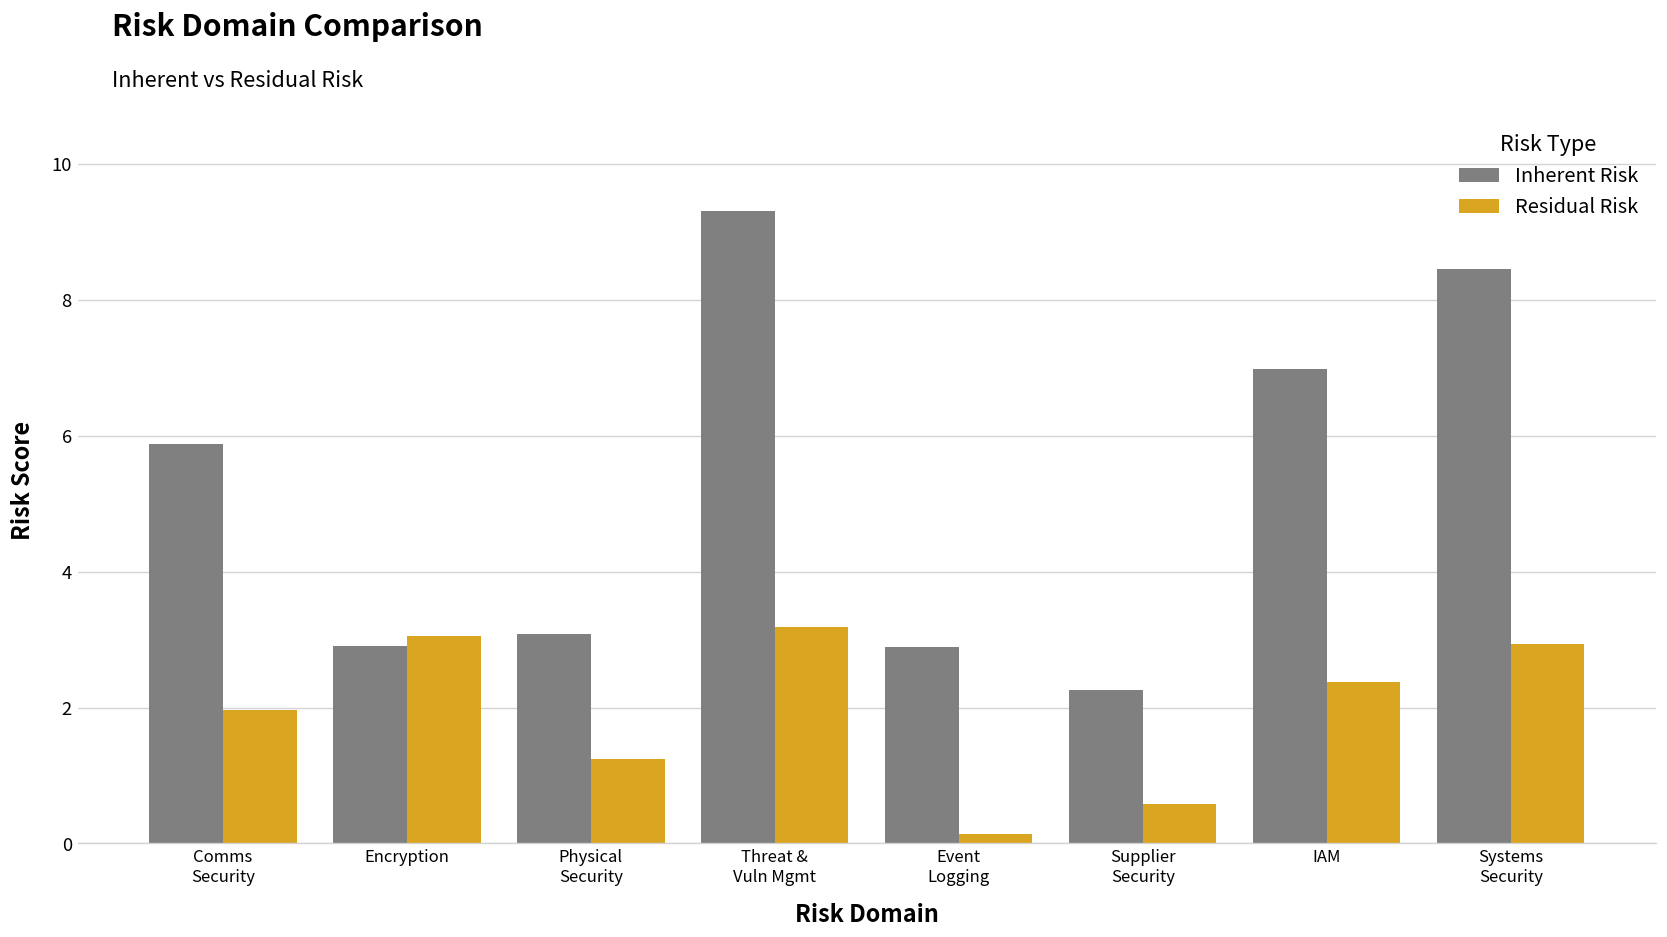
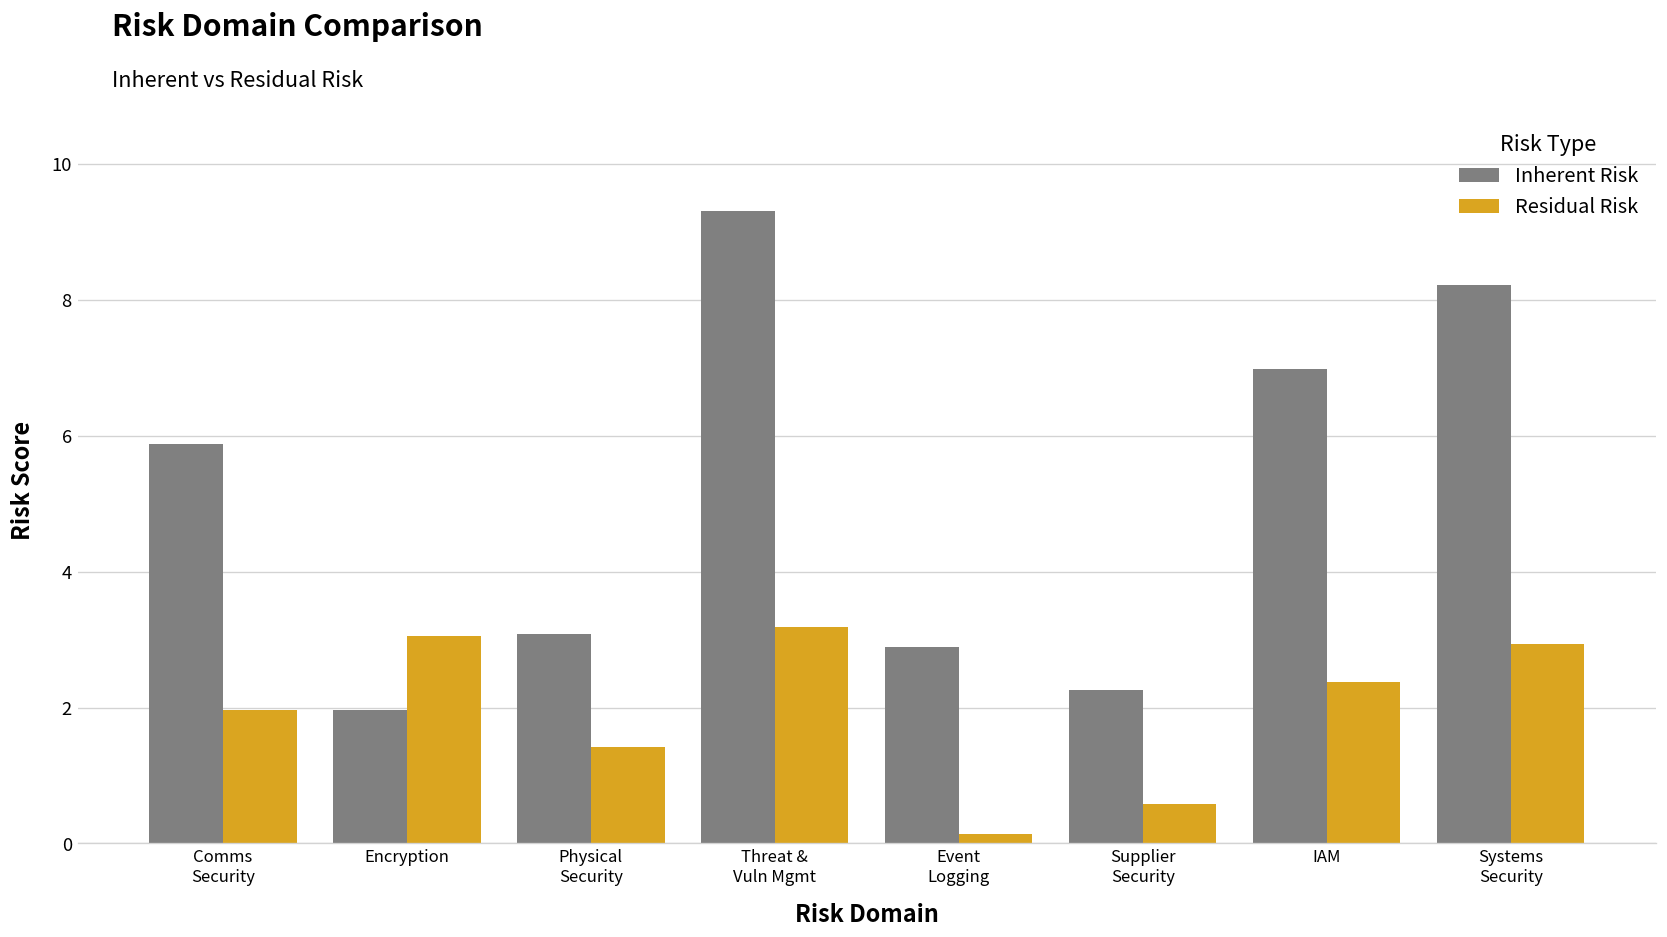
  {
    "Inherent Risk": {
      "Comms Security": 5.9,
-     "Encryption": 2.9,
+     "Encryption": 2.0,
      "Physical Security": 3.1,
      "Threat & Vuln Mgmt": 9.3,
      "Event Logging": 2.9,
      "Supplier Security": 2.3,
      "IAM": 7.0,
-     "Systems Security": 8.4
+     "Systems Security": 8.2
    },
    "Residual Risk": {
      "Comms Security": 2.0,
      "Encryption": 3.1,
-     "Physical Security": 1.2,
+     "Physical Security": 1.4,
      "Threat & Vuln Mgmt": 3.2,
      "Event Logging": 0.1,
      "Supplier Security": 0.6,
      "IAM": 2.4,
      "Systems Security": 2.9
    }
  }
